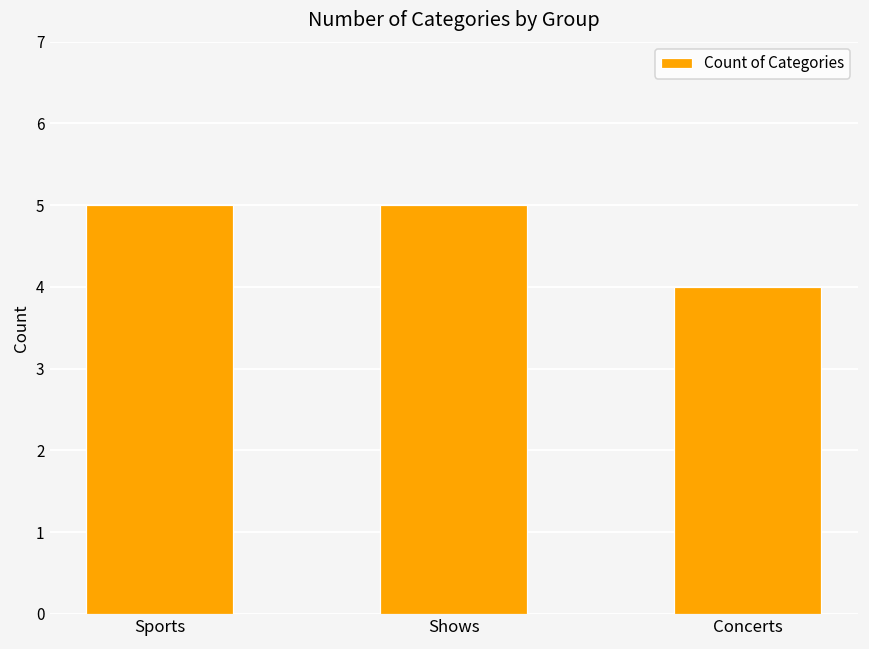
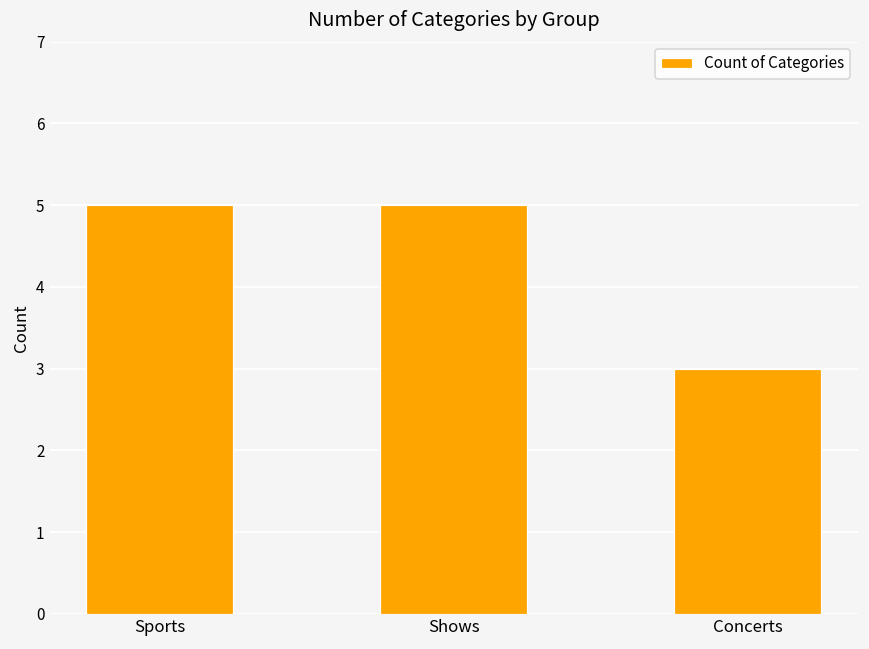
  {
    "Sports": 5,
    "Shows": 5,
-   "Concerts": 4
+   "Concerts": 3
  }
